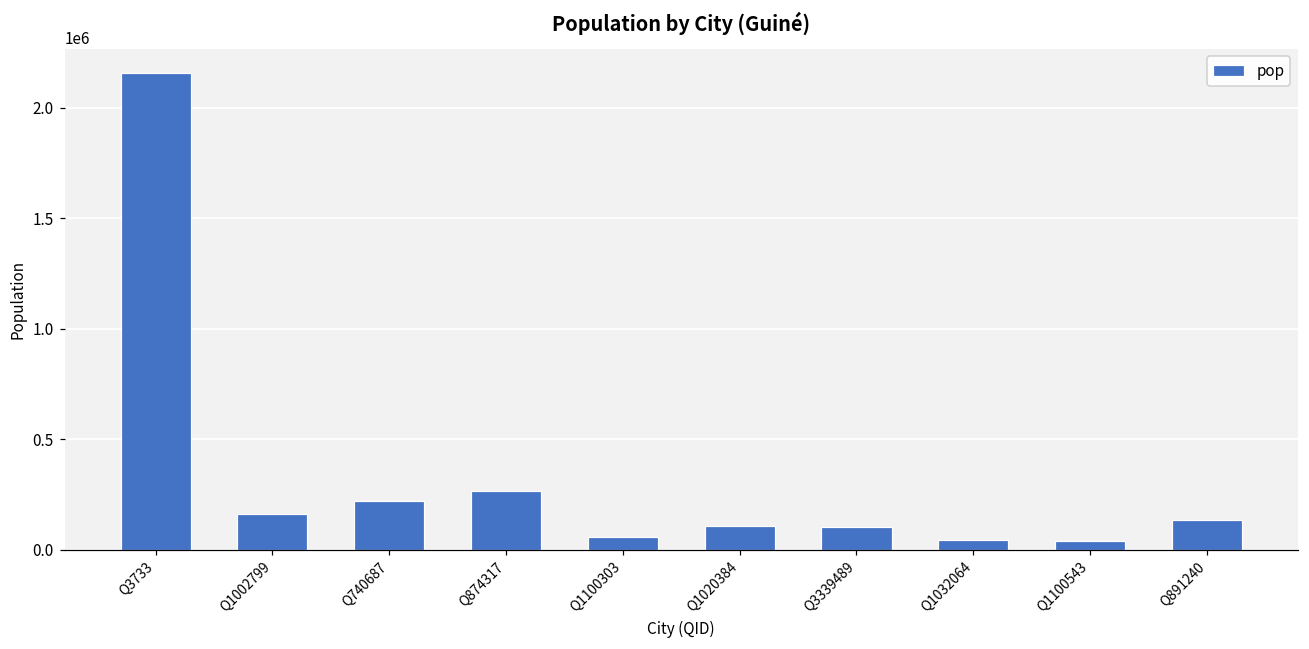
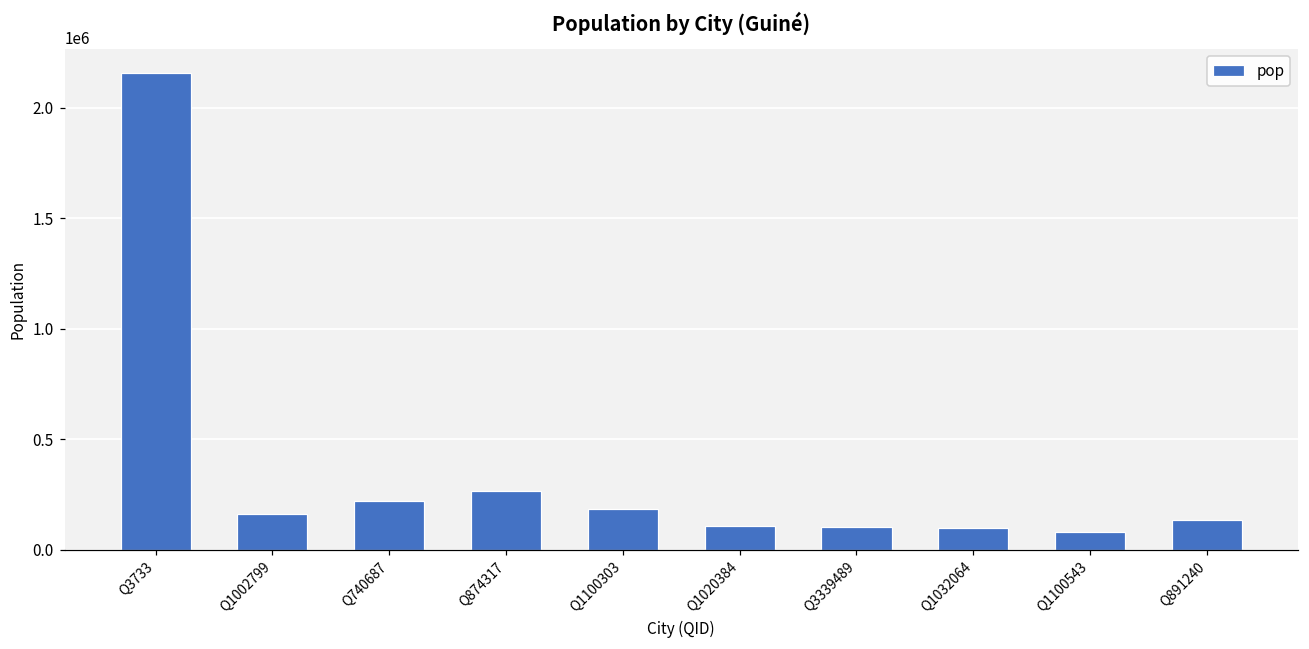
  {
    "Q3733": 2160000,
    "Q1002799": 160000,
    "Q740687": 220000,
    "Q874317": 260000,
-   "Q1100303": 60000,
+   "Q1100303": 180000,
    "Q1020384": 110000,
    "Q3339489": 100000,
-   "Q1032064": 40000,
-   "Q1100543": 40000,
+   "Q1032064": 100000,
+   "Q1100543": 80000,
    "Q891240": 140000
  }
